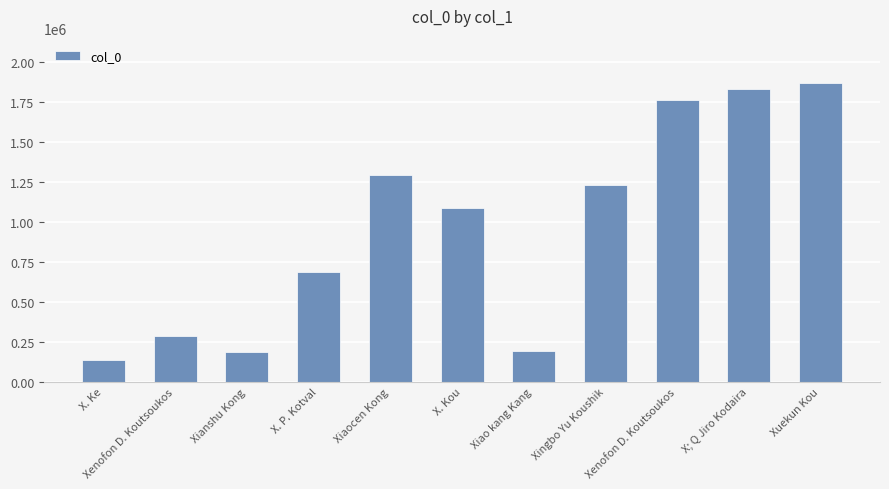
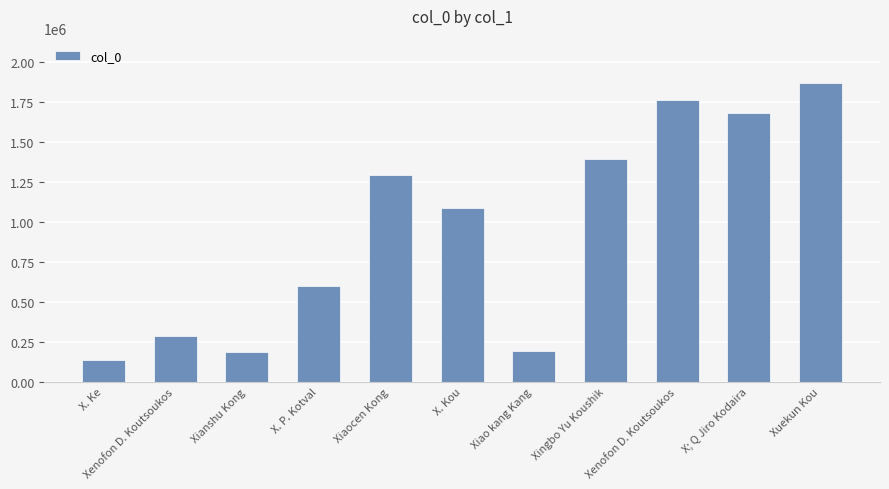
  {
    "X. Ke": 130000,
    "Xianshu Kong": 190000,
-   "X. P. Kotval": 680000,
+   "X. P. Kotval": 600000,
    "Xiaocen Kong": 1290000,
    "X. Kou": 1090000,
    "Xiao kang Kang": 190000,
-   "Xingbo Yu Koushik": 1230000,
-   "X; Q Jiro Kodaira": 1830000,
+   "Xingbo Yu Koushik": 1400000,
+   "X; Q Jiro Kodaira": 1680000,
    "Xuekun Kou": 1870000
  }
